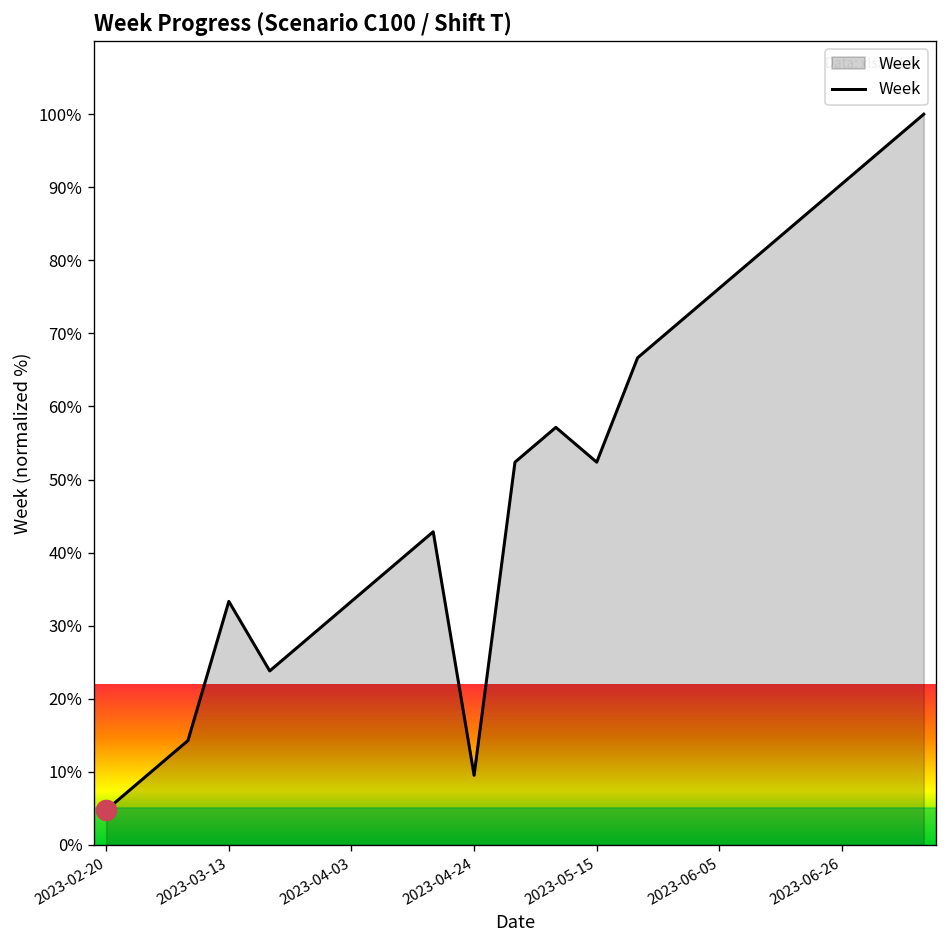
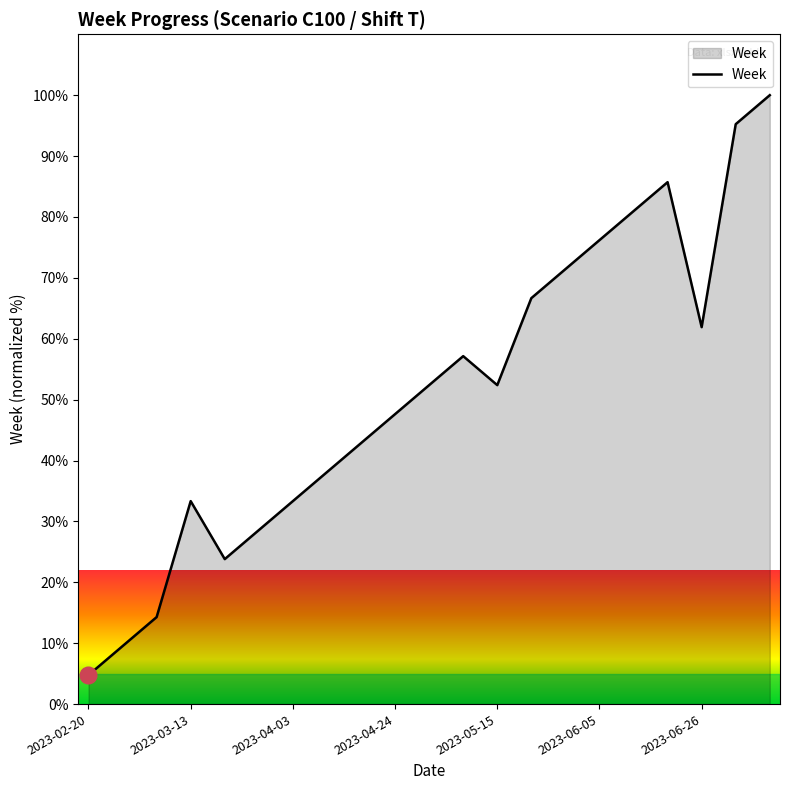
  {
    "Week": {
      "2023-03-13": "33%",
      "2023-04-03": "33%",
-     "2023-04-24": "10%",
+     "2023-04-24": "48%",
      "2023-05-15": "52%",
      "2023-06-05": "76%",
-     "2023-06-26": "90%"
+     "2023-06-26": "62%"
    }
  }
